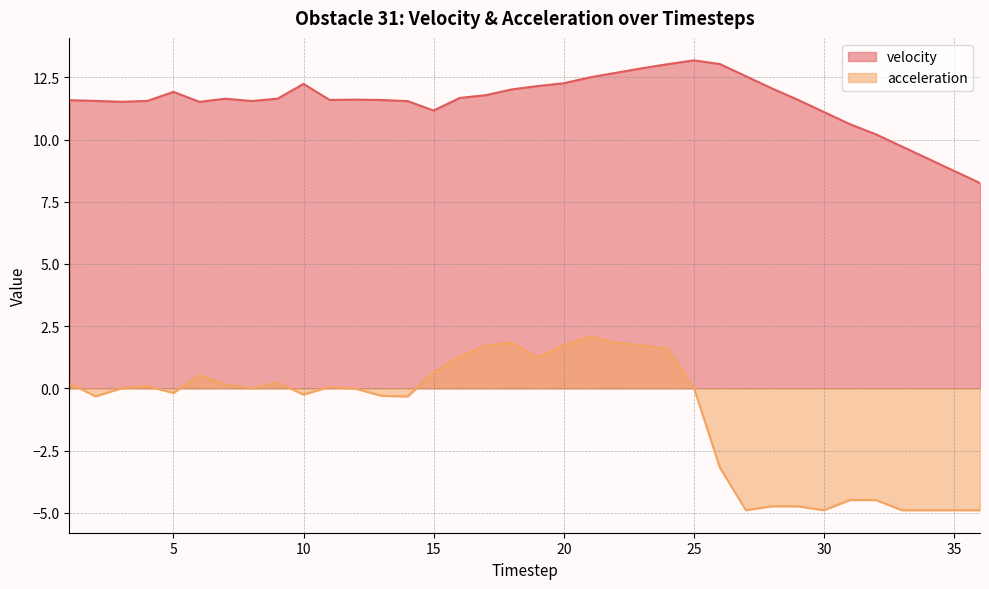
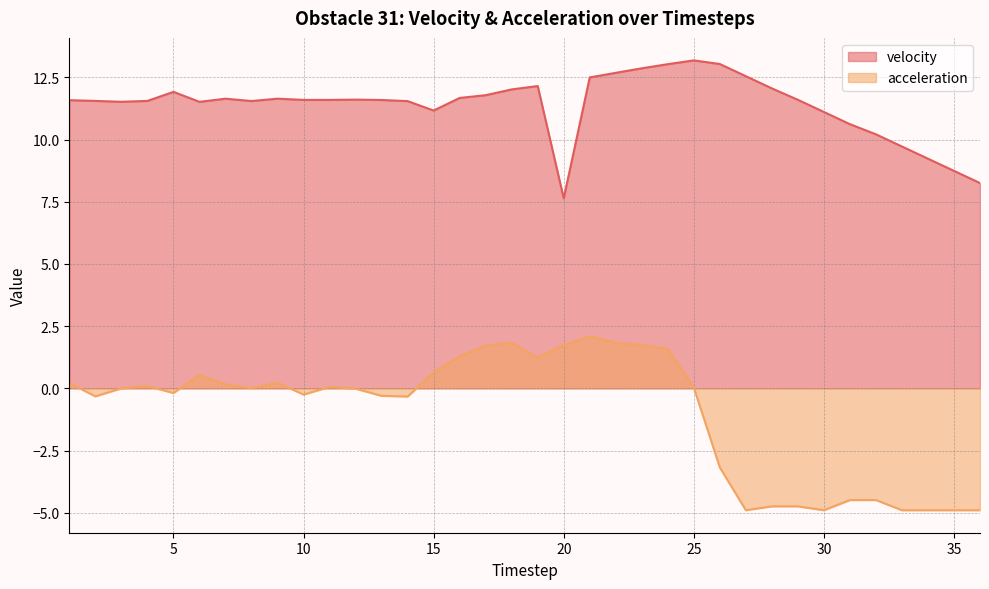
  {
    "velocity": {
      "5": 11.9,
-     "10": 12.2,
+     "10": 11.6,
      "15": 11.2,
-     "20": 12.3,
+     "20": 7.6,
      "25": 13.2,
      "30": 11.1,
      "35": 8.7
    }
  }
